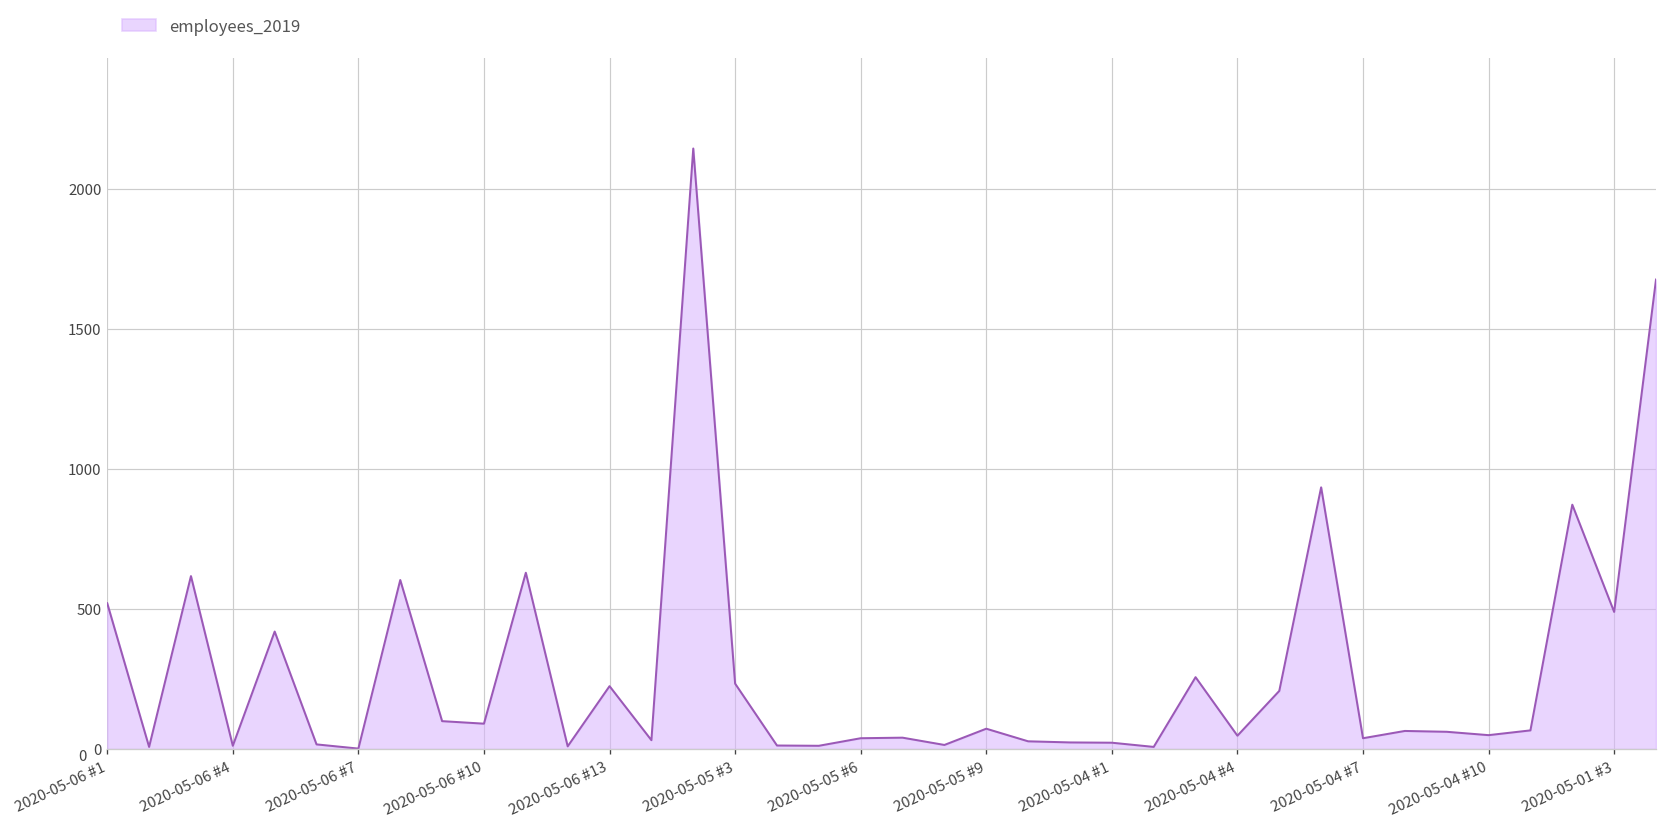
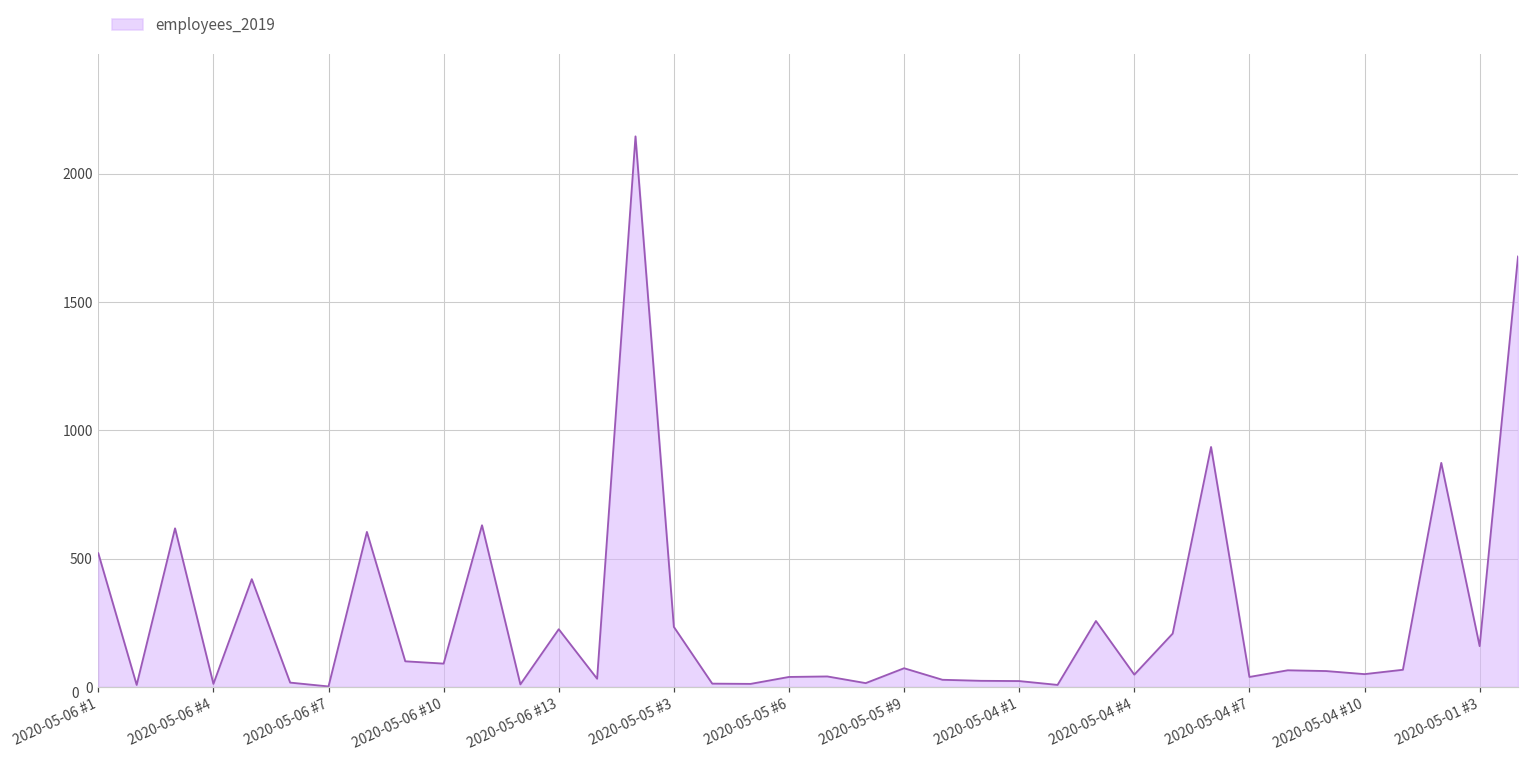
  {
    "2020-05-06 #1": 520,
    "2020-05-06 #4": 10,
    "2020-05-06 #7": 0,
    "2020-05-06 #10": 90,
    "2020-05-06 #13": 230,
    "2020-05-05 #3": 230,
    "2020-05-05 #6": 40,
    "2020-05-05 #9": 70,
    "2020-05-04 #1": 20,
    "2020-05-04 #4": 50,
    "2020-05-04 #7": 40,
    "2020-05-04 #10": 50,
-   "2020-05-01 #3": 490
+   "2020-05-01 #3": 160
  }
